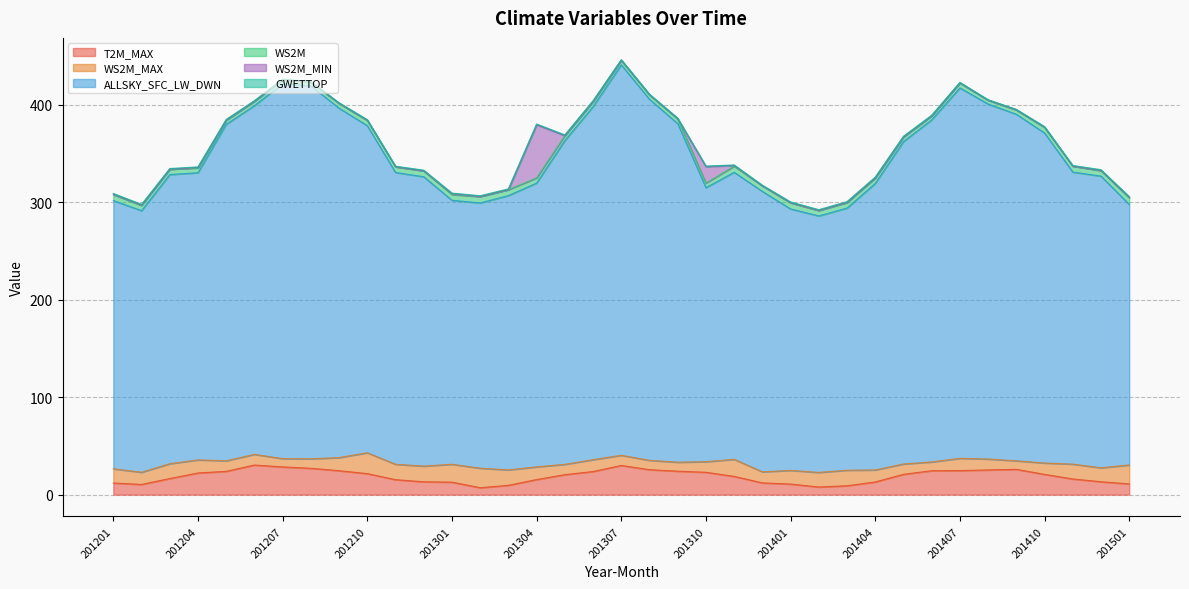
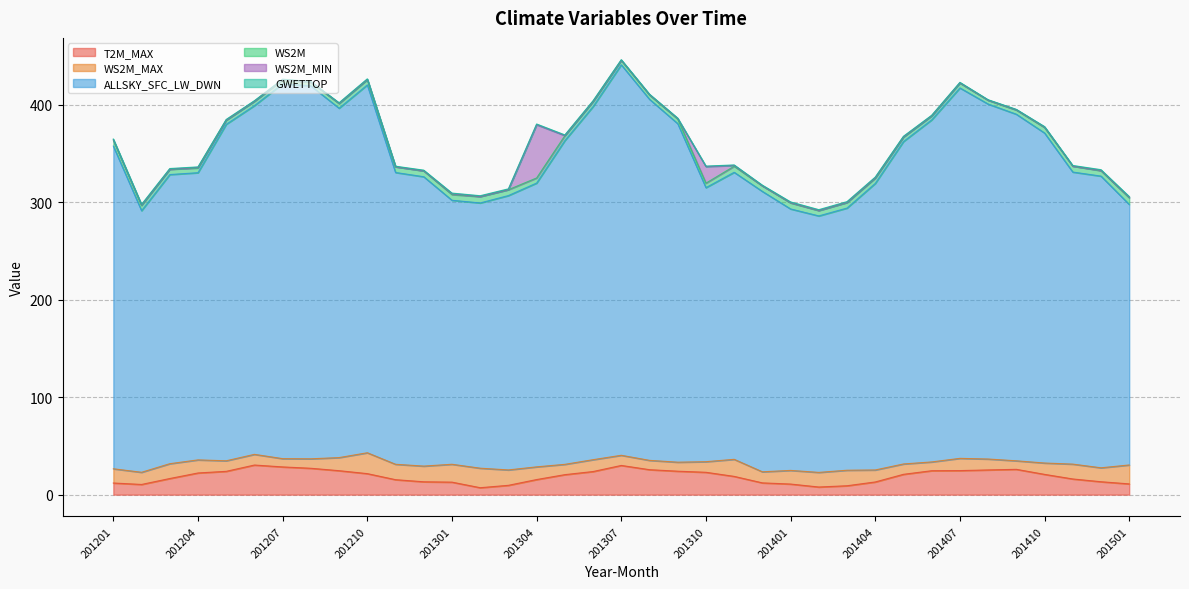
  {
    "ALLSKY_SFC_LW_DWN": {
-     "201201": 280,
+     "201201": 330,
      "201204": 290,
-     "201210": 340,
+     "201210": 380,
      "201301": 270,
      "201304": 290,
      "201307": 400,
      "201310": 280,
      "201401": 270,
      "201404": 290,
      "201407": 380,
      "201410": 340,
      "201501": 270
    }
  }
